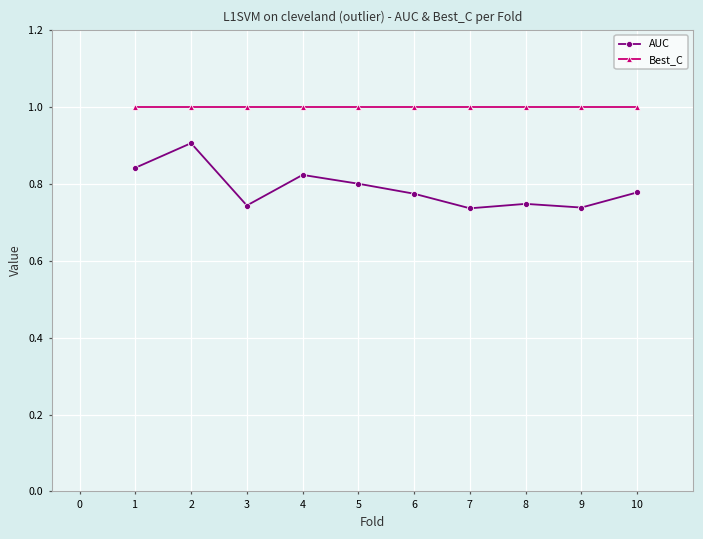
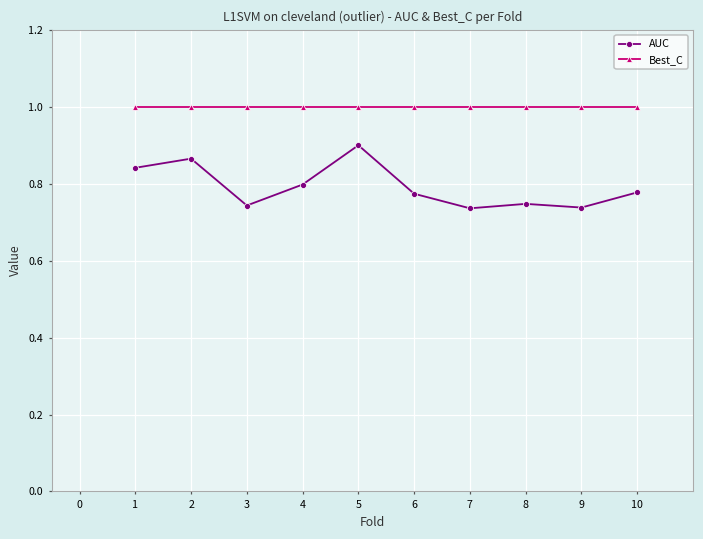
  {
    "AUC": {
      "1": 0.84,
-     "2": 0.91,
+     "2": 0.87,
      "3": 0.74,
-     "4": 0.82,
-     "5": 0.8,
+     "4": 0.80,
+     "5": 0.9,
      "6": 0.77,
      "7": 0.74,
      "8": 0.75,
      "9": 0.74,
      "10": 0.78
    },
    "Best_C": {
      "1": 1.00,
      "2": 1.00,
      "3": 1.00,
      "4": 1.00,
      "5": 1.00,
      "6": 1.00,
      "7": 1.00,
      "8": 1.00,
      "9": 1.00,
      "10": 1.00
    }
  }
